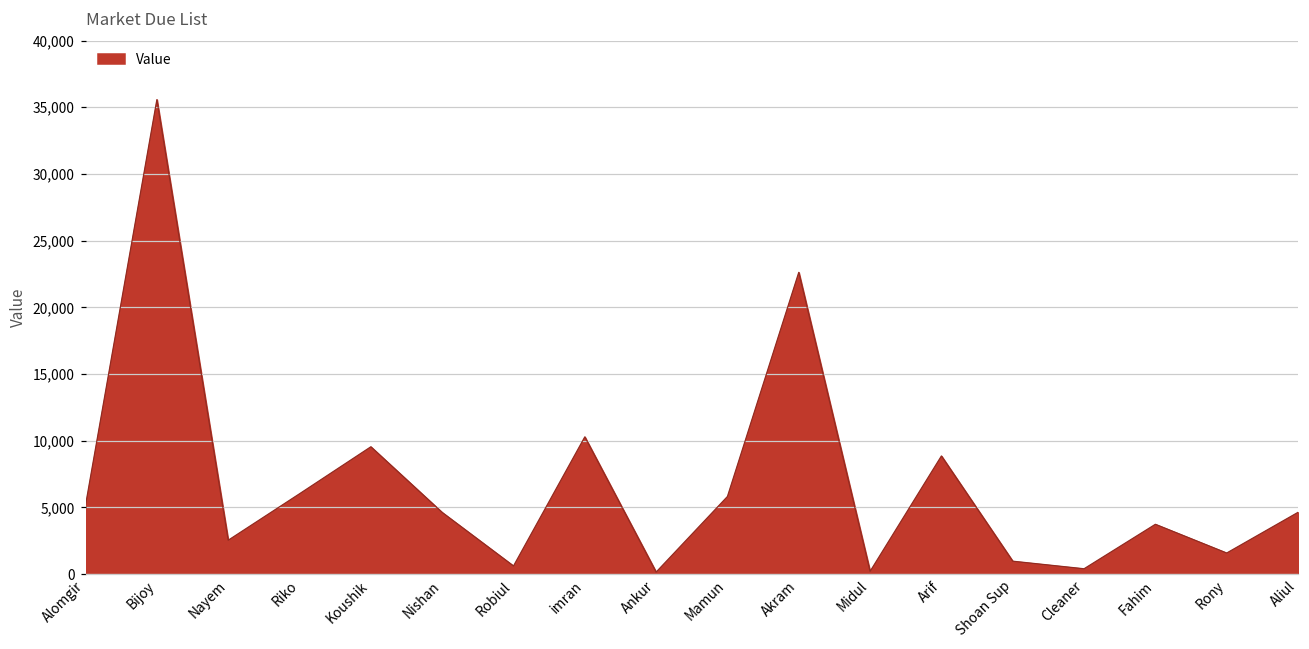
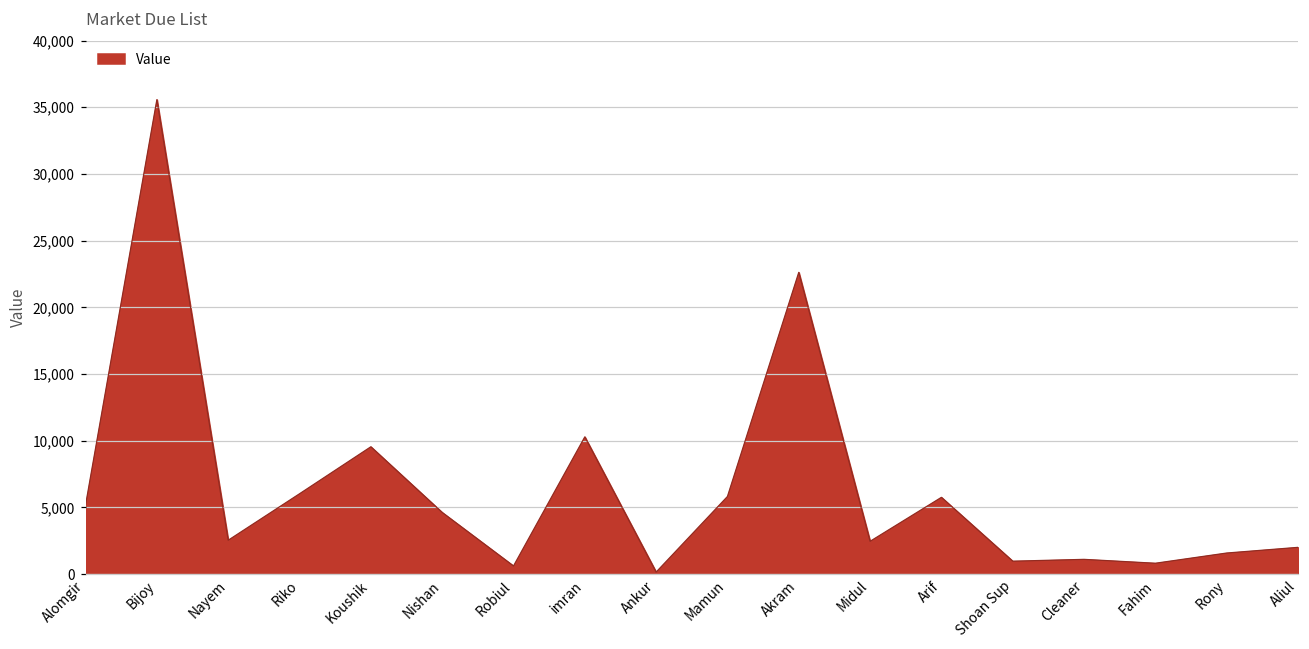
  {
    "Alomgir": "5,200",
    "Bijoy": "35,600",
    "Nayem": "2,500",
    "Riko": "6,000",
    "Koushik": "9,500",
    "Nishan": "4,600",
    "Robiul": "600",
    "imran": "10,300",
    "Ankur": "100",
    "Mamun": "5,800",
    "Akram": "22,600",
-   "Midul": "200",
-   "Arif": "8,900",
+   "Midul": "2,500",
+   "Arif": "5,800",
    "Shoan Sup": "1,000",
-   "Cleaner": "400",
-   "Fahim": "3,700",
+   "Cleaner": "1,100",
+   "Fahim": "800",
    "Rony": "1,600",
-   "Aliul": "4,600"
+   "Aliul": "2,000"
  }
